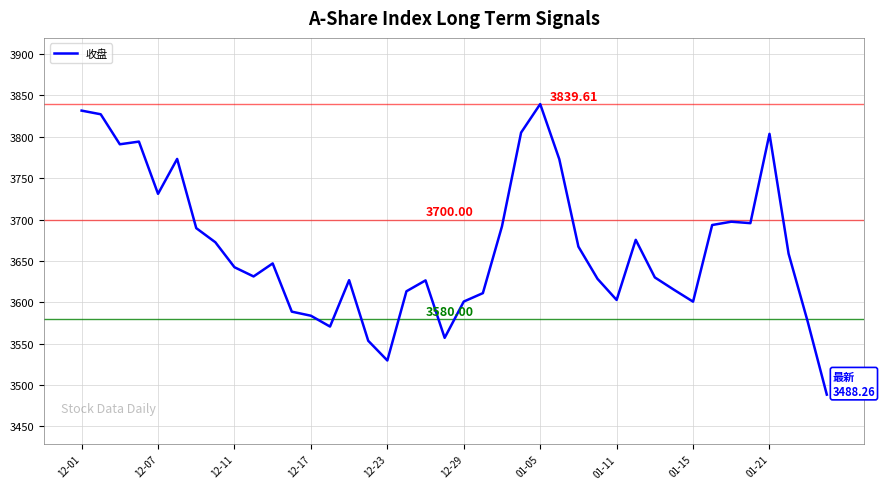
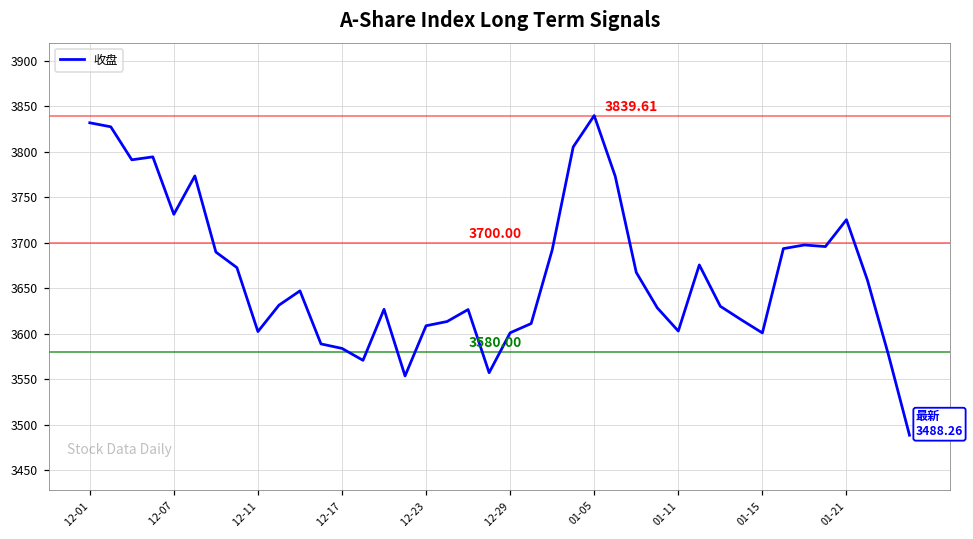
  {
    "12-01": 3830,
    "12-07": 3730,
-   "12-11": 3640,
+   "12-11": 3600,
    "12-17": 3580,
-   "12-23": 3530,
+   "12-23": 3610,
    "01-11": 3600,
    "01-15": 3600,
-   "01-21": 3800
+   "01-21": 3730
  }
